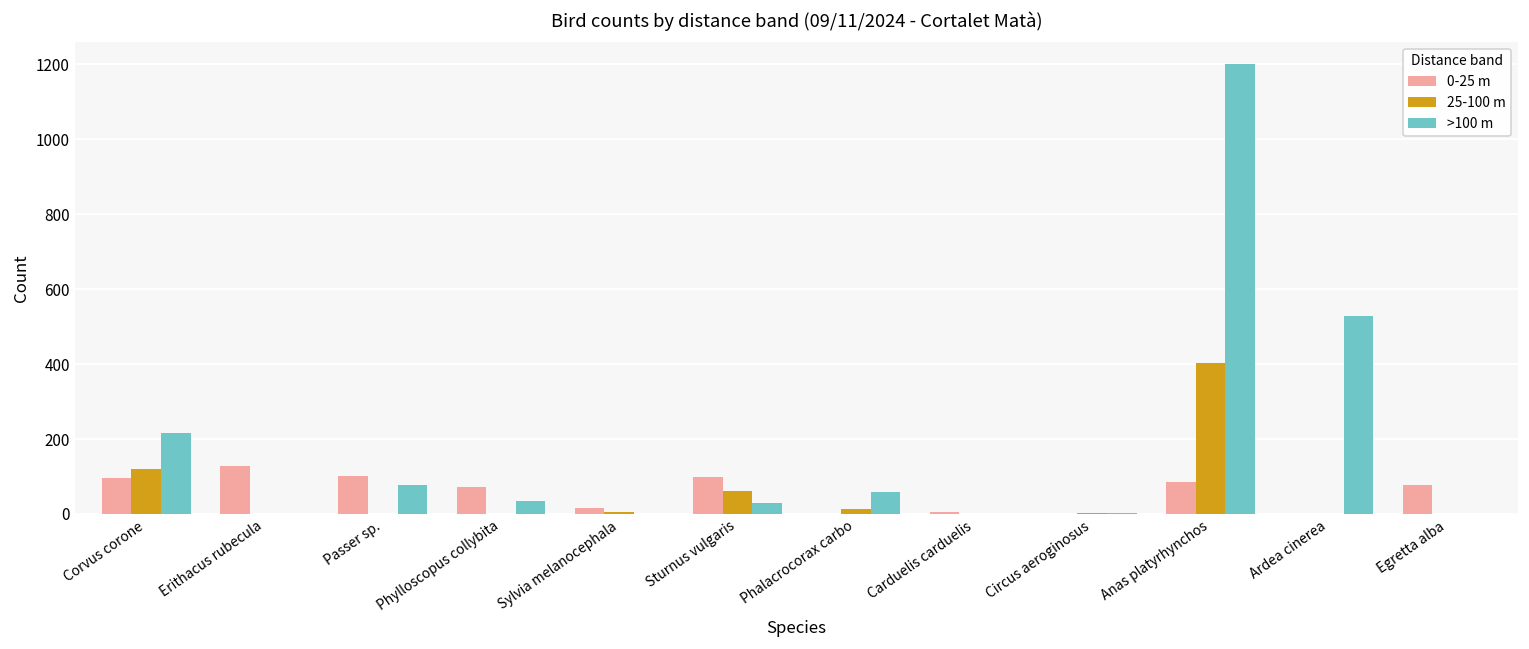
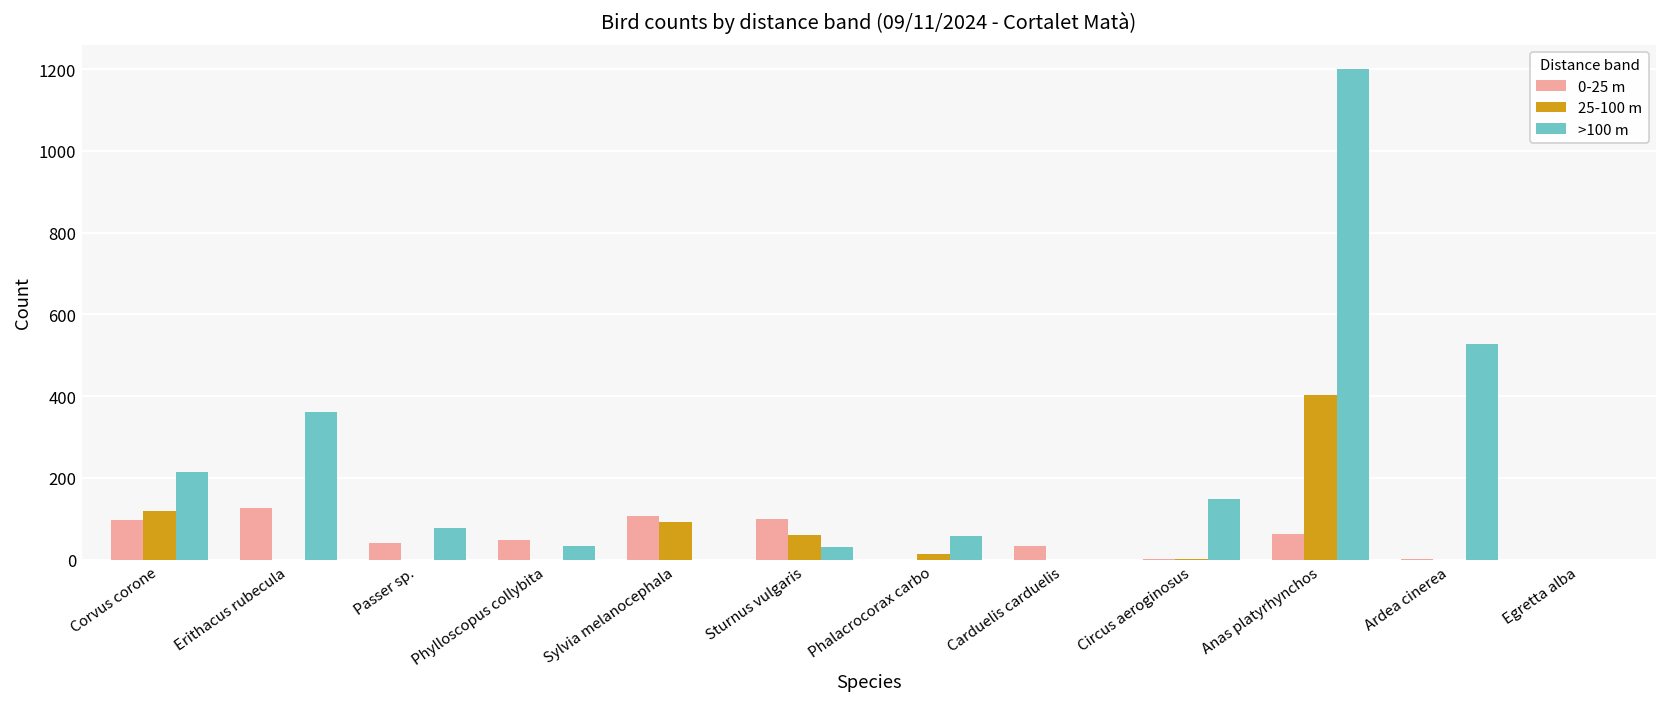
  {
    "0-25 m": {
      "Corvus corone": 100,
      "Erithacus rubecula": 130,
-     "Passer sp.": 100,
-     "Phylloscopus collybita": 70,
-     "Sylvia melanocephala": 20,
+     "Passer sp.": 40,
+     "Phylloscopus collybita": 50,
+     "Sylvia melanocephala": 110,
      "Sturnus vulgaris": 100,
      "Phalacrocorax carbo": 0,
-     "Carduelis carduelis": 0,
-     "Anas platyrhynchos": 90,
-     "Egretta alba": 80
+     "Carduelis carduelis": 30,
+     "Anas platyrhynchos": 60,
+     "Egretta alba": 0
    },
    "25-100 m": {
      "Corvus corone": 120,
      "Erithacus rubecula": 0,
      "Passer sp.": 0,
      "Phylloscopus collybita": 0,
-     "Sylvia melanocephala": 10,
+     "Sylvia melanocephala": 90,
      "Sturnus vulgaris": 60,
      "Phalacrocorax carbo": 10,
      "Carduelis carduelis": 0,
      "Anas platyrhynchos": 400,
      "Ardea cinerea": 0,
      "Egretta alba": 0
    },
    ">100 m": {
      "Corvus corone": 220,
-     "Erithacus rubecula": 0,
+     "Erithacus rubecula": 360,
      "Passer sp.": 80,
      "Phylloscopus collybita": 30,
      "Sylvia melanocephala": 0,
      "Sturnus vulgaris": 30,
      "Phalacrocorax carbo": 60,
      "Carduelis carduelis": 0,
-     "Circus aeroginosus": 0,
+     "Circus aeroginosus": 150,
      "Anas platyrhynchos": 1200,
      "Ardea cinerea": 530,
      "Egretta alba": 0
    }
  }
